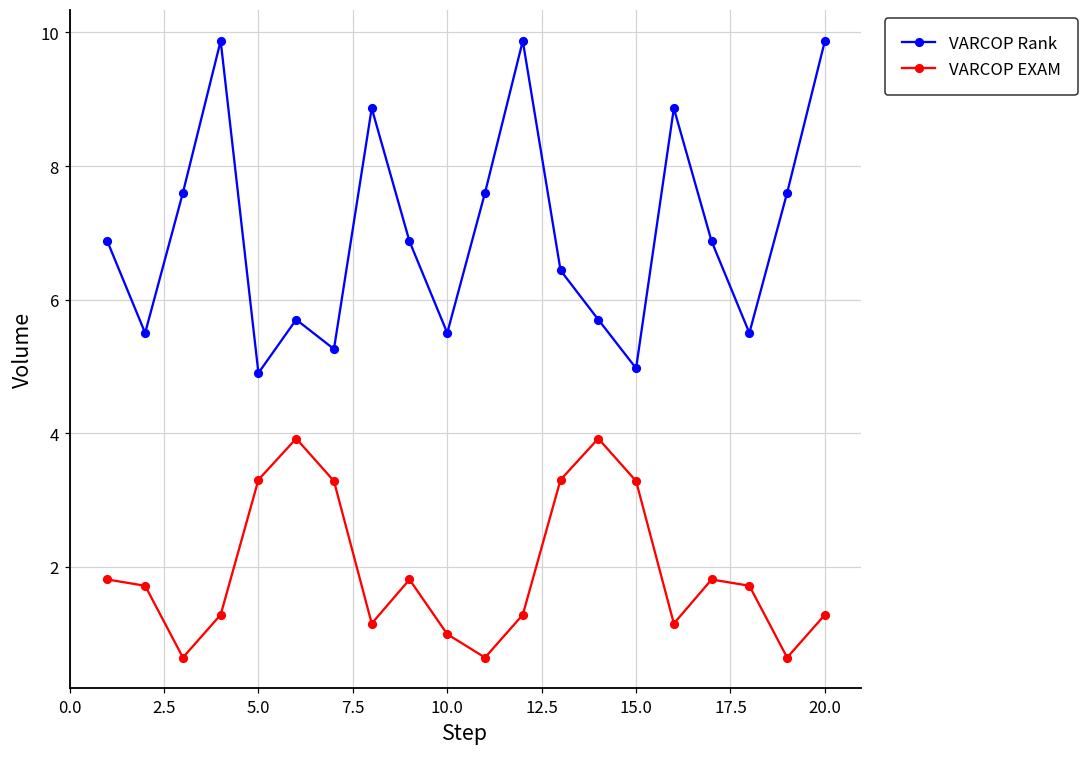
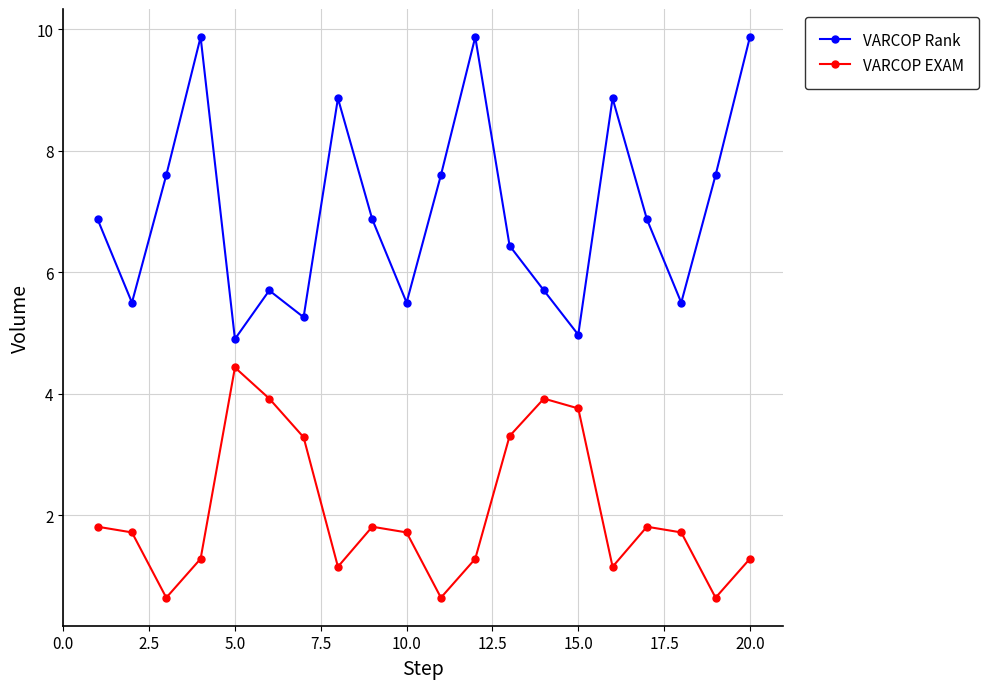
  {
    "VARCOP Rank": {
      "5.0": 4.9,
      "10.0": 5.5,
      "15.0": 5.0,
      "20.0": 9.9
    },
    "VARCOP EXAM": {
-     "5.0": 3.3,
-     "10.0": 1.0,
-     "15.0": 3.3,
+     "5.0": 4.4,
+     "10.0": 1.7,
+     "15.0": 3.8,
      "20.0": 1.3
    }
  }
